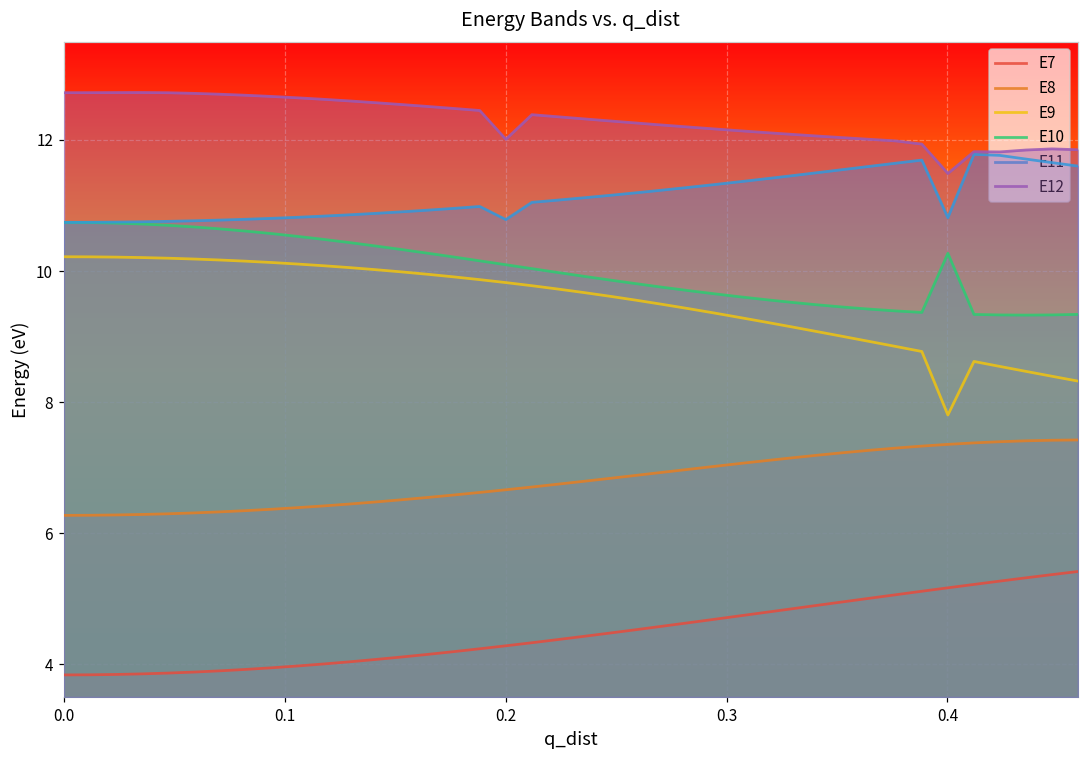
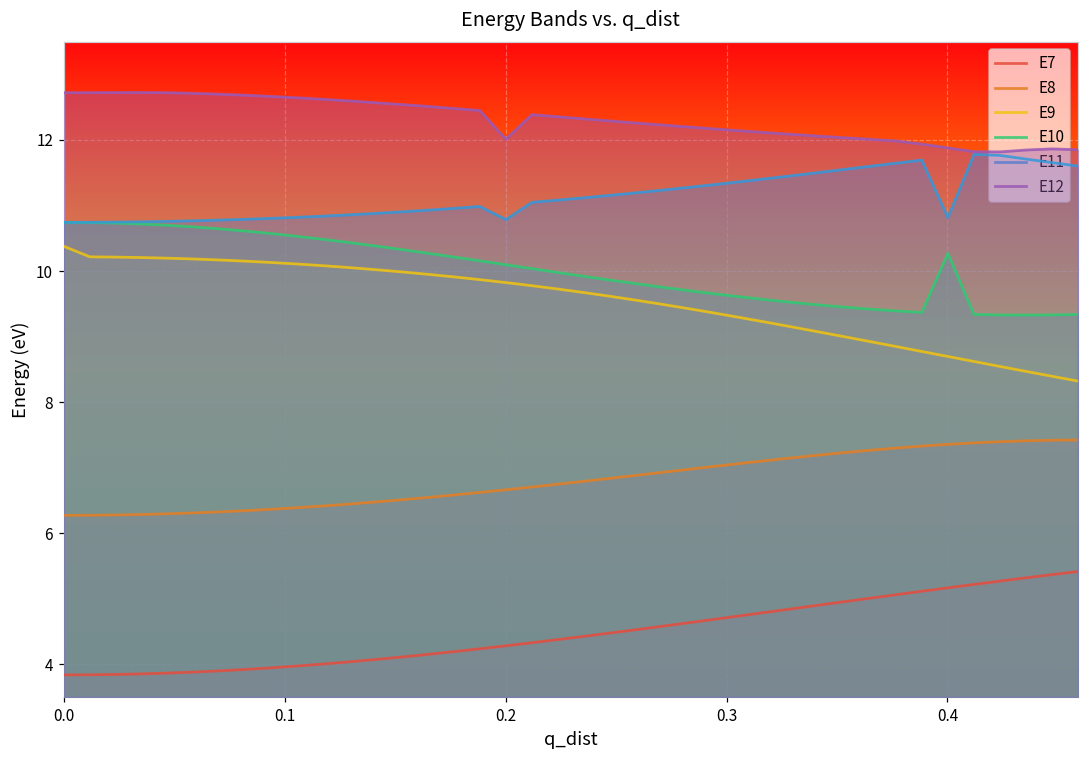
  {
    "E9": {
-     "0.0": 10.2,
+     "0.0": 10.4,
      "0.2": 9.8,
-     "0.4": 7.8
+     "0.4": 8.7
    },
    "E10": {
      "0.2": 10.1,
      "0.4": 10.3
    },
    "E11": {
      "0.2": 10.8,
      "0.4": 10.8
    },
    "E12": {
      "0.0": 12.7,
      "0.2": 12.0,
-     "0.4": 11.5
+     "0.4": 11.9
    }
  }
